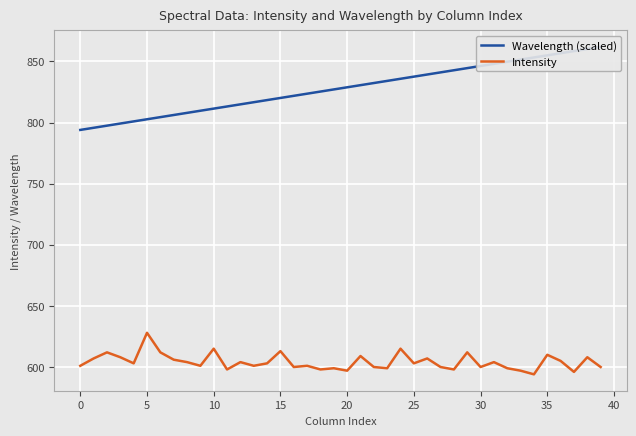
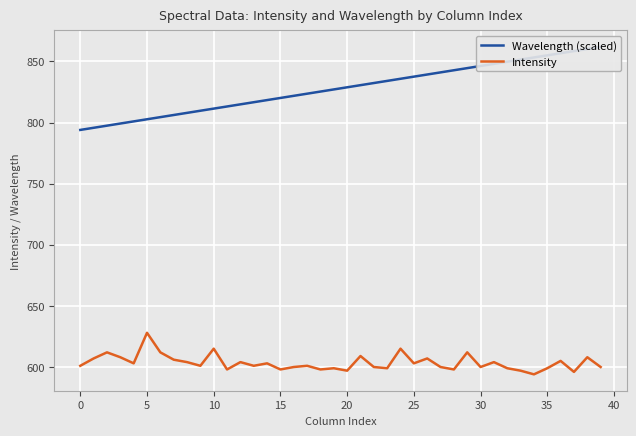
  {
    "Wavelength (scaled)": {
      "0": 794,
      "5": 803,
      "10": 811,
      "15": 820,
      "20": 829,
      "25": 838
    },
    "Intensity": {
      "0": 601,
      "5": 628,
      "10": 615,
-     "15": 613,
+     "15": 598,
      "20": 597,
      "25": 603,
      "30": 600,
-     "35": 610
+     "35": 599
    }
  }
